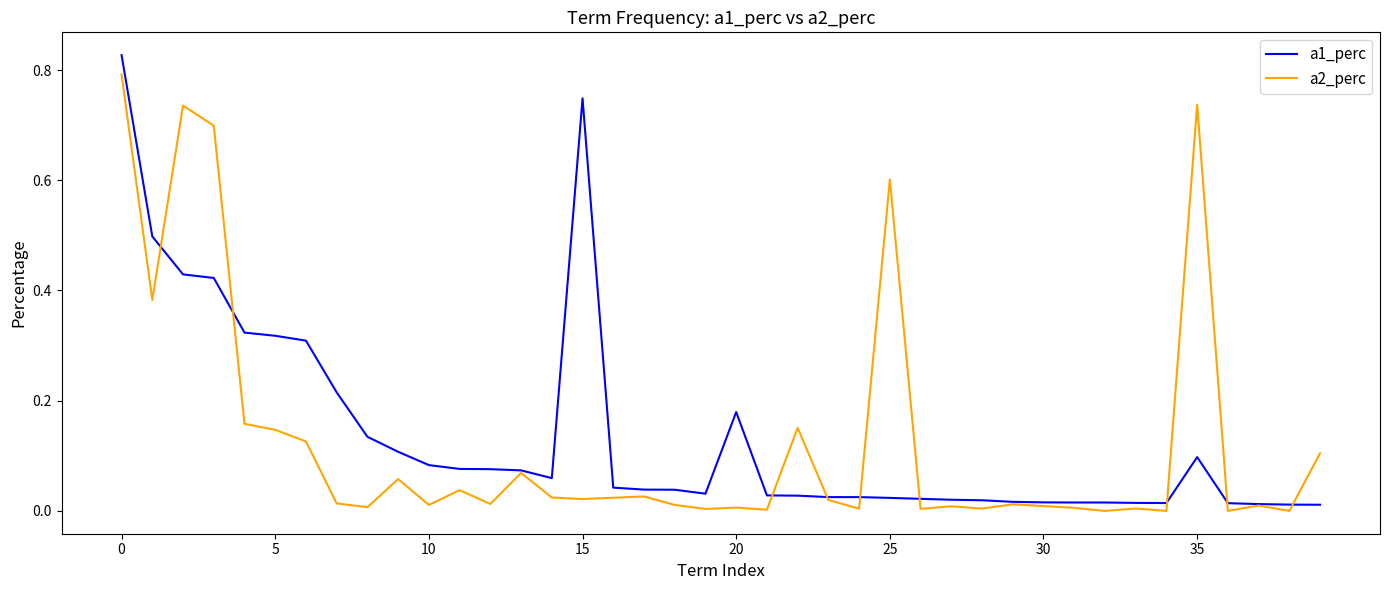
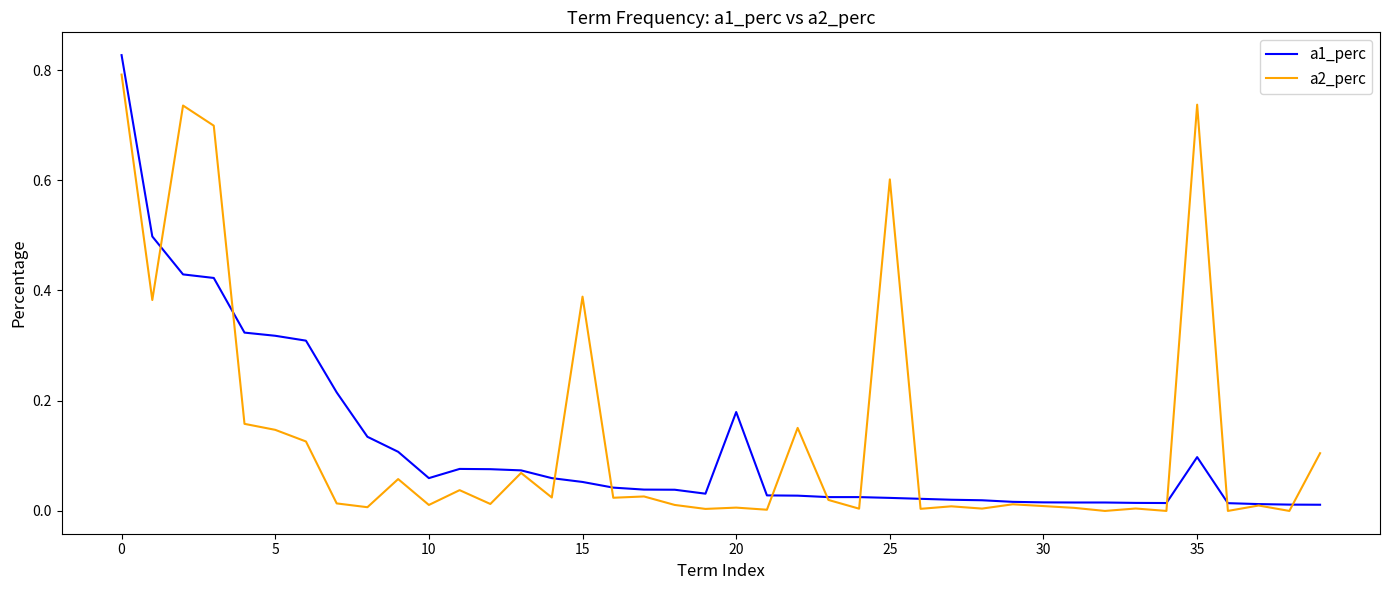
  {
    "a1_perc": {
      "0": 0.83,
      "5": 0.32,
-     "10": 0.08,
-     "15": 0.75,
+     "10": 0.06,
+     "15": 0.05,
      "20": 0.18,
      "25": 0.02,
      "30": 0.02,
      "35": 0.10
    },
    "a2_perc": {
      "0": 0.79,
      "5": 0.15,
      "10": 0.01,
-     "15": 0.02,
+     "15": 0.39,
      "20": 0.01,
      "25": 0.60,
      "30": 0.01,
      "35": 0.74
    }
  }
